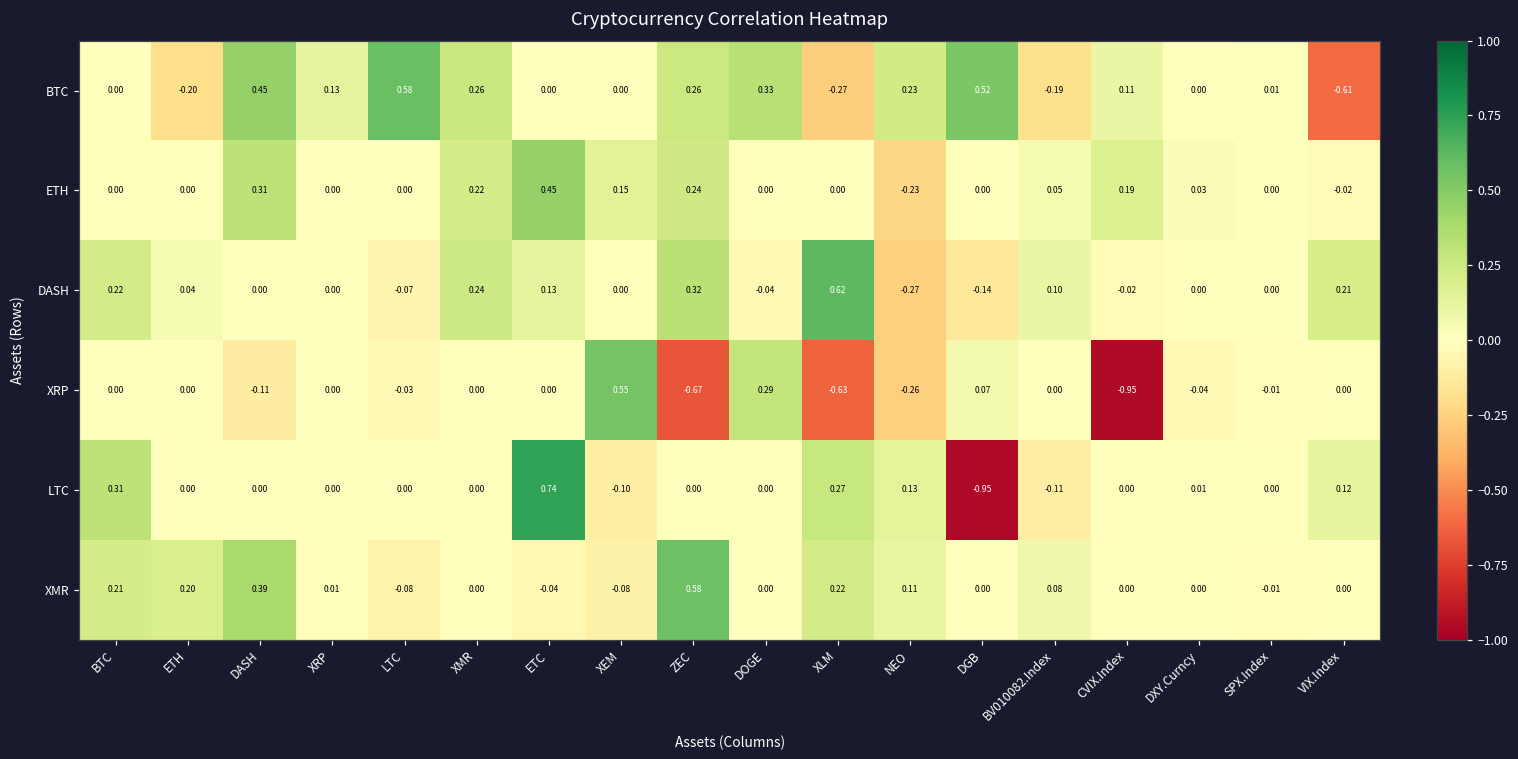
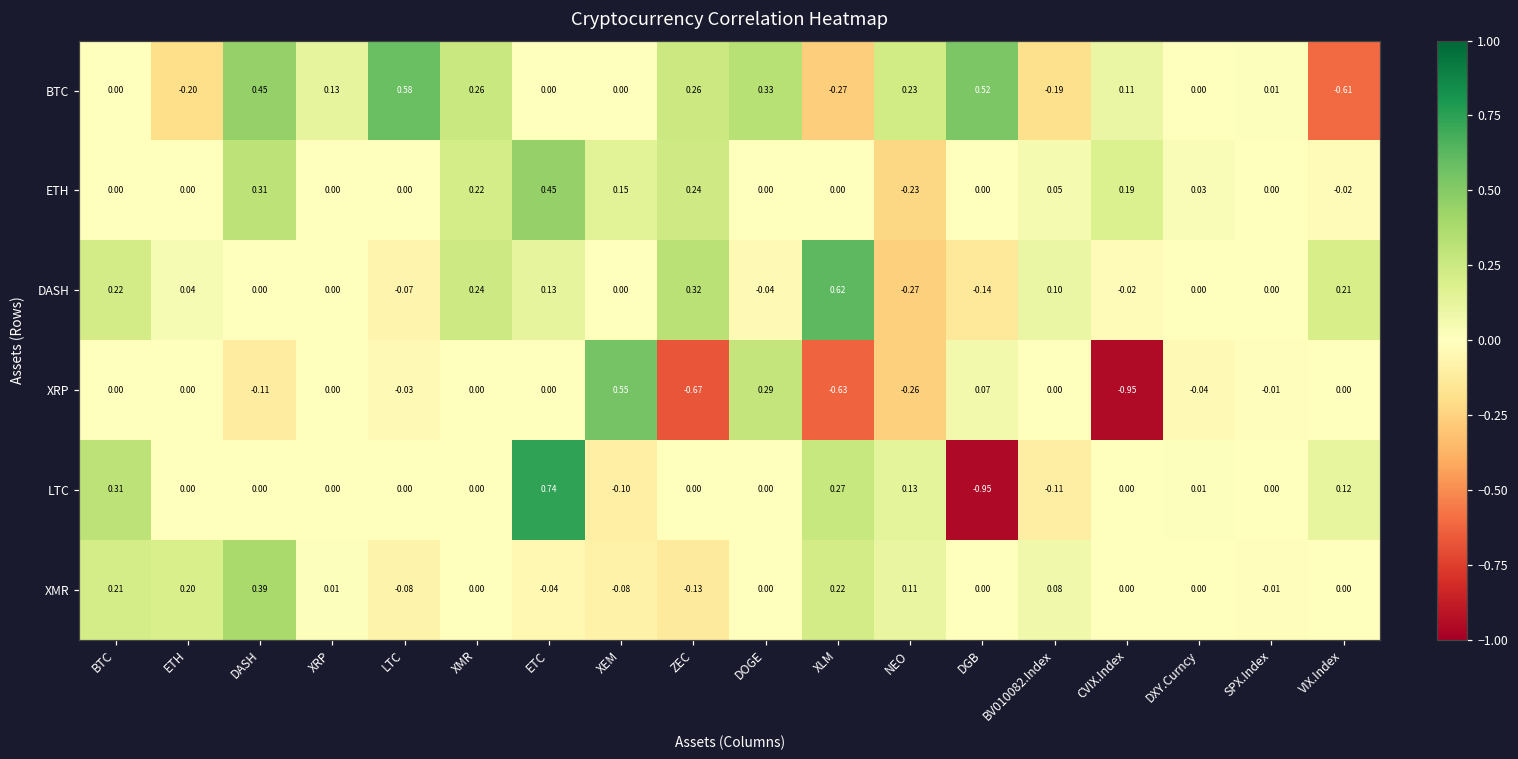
  {
    "BTC": {
      "BTC": 0.00,
      "ETH": -0.20,
      "DASH": 0.45,
      "XRP": 0.13,
      "LTC": 0.58,
      "XMR": 0.26,
      "ETC": 0.00,
      "XEM": 0.00,
      "ZEC": 0.26,
      "DOGE": 0.33,
      "XLM": -0.27,
      "NEO": 0.23,
      "DGB": 0.52,
      "BV010082.Index": -0.19,
      "CVIX.Index": 0.11,
      "DXY.Curncy": 0.00,
      "SPX.Index": 0.01,
      "VIX.Index": -0.61
    },
    "ETH": {
      "BTC": 0.00,
      "ETH": 0.00,
      "DASH": 0.31,
      "XRP": 0.00,
      "LTC": 0.00,
      "XMR": 0.22,
      "ETC": 0.45,
      "XEM": 0.15,
      "ZEC": 0.24,
      "DOGE": 0.00,
      "XLM": 0.00,
      "NEO": -0.23,
      "DGB": 0.00,
      "BV010082.Index": 0.05,
      "CVIX.Index": 0.19,
      "DXY.Curncy": 0.03,
      "SPX.Index": 0.00,
      "VIX.Index": -0.02
    },
    "DASH": {
      "BTC": 0.22,
      "ETH": 0.04,
      "DASH": 0.00,
      "XRP": 0.00,
      "LTC": -0.07,
      "XMR": 0.24,
      "ETC": 0.13,
      "XEM": 0.00,
      "ZEC": 0.32,
      "DOGE": -0.04,
      "XLM": 0.62,
      "NEO": -0.27,
      "DGB": -0.14,
      "BV010082.Index": 0.10,
      "CVIX.Index": -0.02,
      "DXY.Curncy": 0.00,
      "SPX.Index": 0.00,
      "VIX.Index": 0.21
    },
    "XRP": {
      "BTC": 0.00,
      "ETH": 0.00,
      "DASH": -0.11,
      "XRP": 0.00,
      "LTC": -0.03,
      "XMR": 0.00,
      "ETC": 0.00,
      "XEM": 0.55,
      "ZEC": -0.67,
      "DOGE": 0.29,
      "XLM": -0.63,
      "NEO": -0.26,
      "DGB": 0.07,
      "BV010082.Index": 0.00,
      "CVIX.Index": -0.95,
      "DXY.Curncy": -0.04,
      "SPX.Index": -0.01,
      "VIX.Index": 0.00
    },
    "LTC": {
      "BTC": 0.31,
      "ETH": 0.00,
      "DASH": 0.00,
      "XRP": 0.00,
      "LTC": 0.00,
      "XMR": 0.00,
      "ETC": 0.74,
      "XEM": -0.10,
      "ZEC": 0.00,
      "DOGE": 0.00,
      "XLM": 0.27,
      "NEO": 0.13,
      "DGB": -0.95,
      "BV010082.Index": -0.11,
      "CVIX.Index": 0.00,
      "DXY.Curncy": 0.01,
      "SPX.Index": 0.00,
      "VIX.Index": 0.12
    },
    "XMR": {
      "BTC": 0.21,
      "ETH": 0.20,
      "DASH": 0.39,
      "XRP": 0.01,
      "LTC": -0.08,
      "XMR": 0.00,
      "ETC": -0.04,
      "XEM": -0.08,
-     "ZEC": 0.58,
+     "ZEC": -0.13,
      "DOGE": 0.00,
      "XLM": 0.22,
      "NEO": 0.11,
      "DGB": 0.00,
      "BV010082.Index": 0.08,
      "CVIX.Index": 0.00,
      "DXY.Curncy": 0.00,
      "SPX.Index": -0.01,
      "VIX.Index": 0.00
    }
  }
